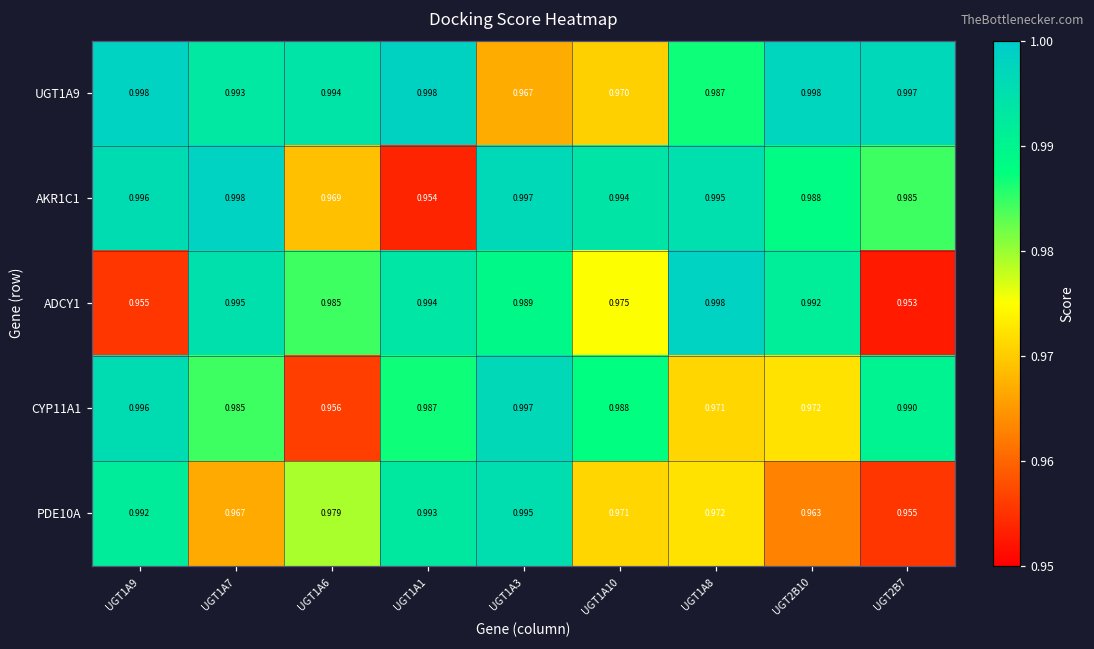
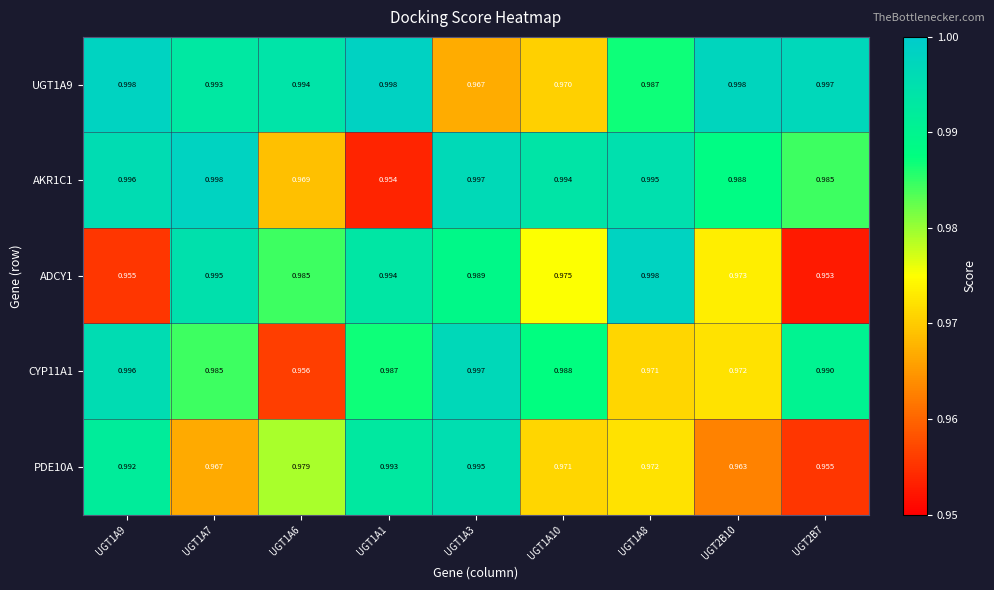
  {
    "UGT1A9": {
      "UGT1A9": 0.998,
      "UGT1A7": 0.993,
      "UGT1A6": 0.994,
      "UGT1A1": 0.998,
      "UGT1A3": 0.967,
      "UGT1A10": 0.970,
      "UGT1A8": 0.987,
      "UGT2B10": 0.998,
      "UGT2B7": 0.997
    },
    "AKR1C1": {
      "UGT1A9": 0.996,
      "UGT1A7": 0.998,
      "UGT1A6": 0.969,
      "UGT1A1": 0.954,
      "UGT1A3": 0.997,
      "UGT1A10": 0.994,
      "UGT1A8": 0.995,
      "UGT2B10": 0.988,
      "UGT2B7": 0.985
    },
    "ADCY1": {
      "UGT1A9": 0.955,
      "UGT1A7": 0.995,
      "UGT1A6": 0.985,
      "UGT1A1": 0.994,
      "UGT1A3": 0.989,
      "UGT1A10": 0.975,
      "UGT1A8": 0.998,
-     "UGT2B10": 0.992,
+     "UGT2B10": 0.973,
      "UGT2B7": 0.953
    },
    "CYP11A1": {
      "UGT1A9": 0.996,
      "UGT1A7": 0.985,
      "UGT1A6": 0.956,
      "UGT1A1": 0.987,
      "UGT1A3": 0.997,
      "UGT1A10": 0.988,
      "UGT1A8": 0.971,
      "UGT2B10": 0.972,
      "UGT2B7": 0.990
    },
    "PDE10A": {
      "UGT1A9": 0.992,
      "UGT1A7": 0.967,
      "UGT1A6": 0.979,
      "UGT1A1": 0.993,
      "UGT1A3": 0.995,
      "UGT1A10": 0.971,
      "UGT1A8": 0.972,
      "UGT2B10": 0.963,
      "UGT2B7": 0.955
    }
  }
